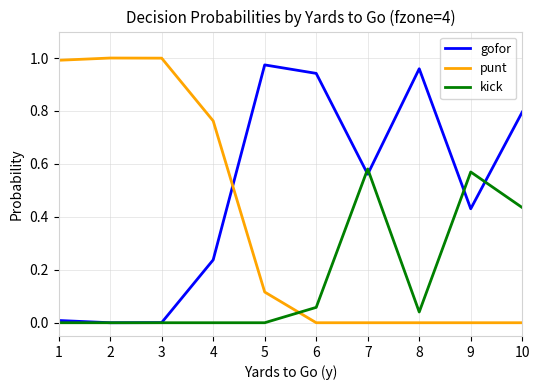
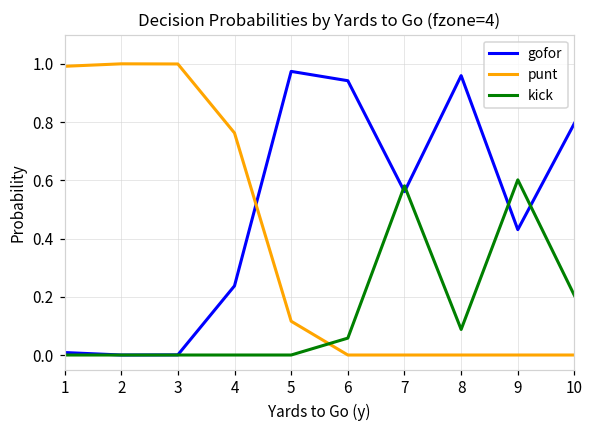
  {
    "gofor": {
      "4": 0.24,
      "5": 0.97,
      "6": 0.94,
      "7": 0.56,
      "8": 0.96,
      "9": 0.43,
      "10": 0.80
    },
    "punt": {
      "1": 0.99,
      "2": 1.00,
      "3": 1.00,
      "4": 0.76,
      "5": 0.12,
      "6": 0.00,
      "7": 0.00,
      "8": 0.00,
      "9": 0.00,
      "10": 0.00
    },
    "kick": {
      "4": 0.00,
      "5": 0.00,
      "6": 0.06,
      "7": 0.58,
-     "8": 0.04,
-     "9": 0.57,
-     "10": 0.44
+     "8": 0.09,
+     "9": 0.60,
+     "10": 0.20
    }
  }
